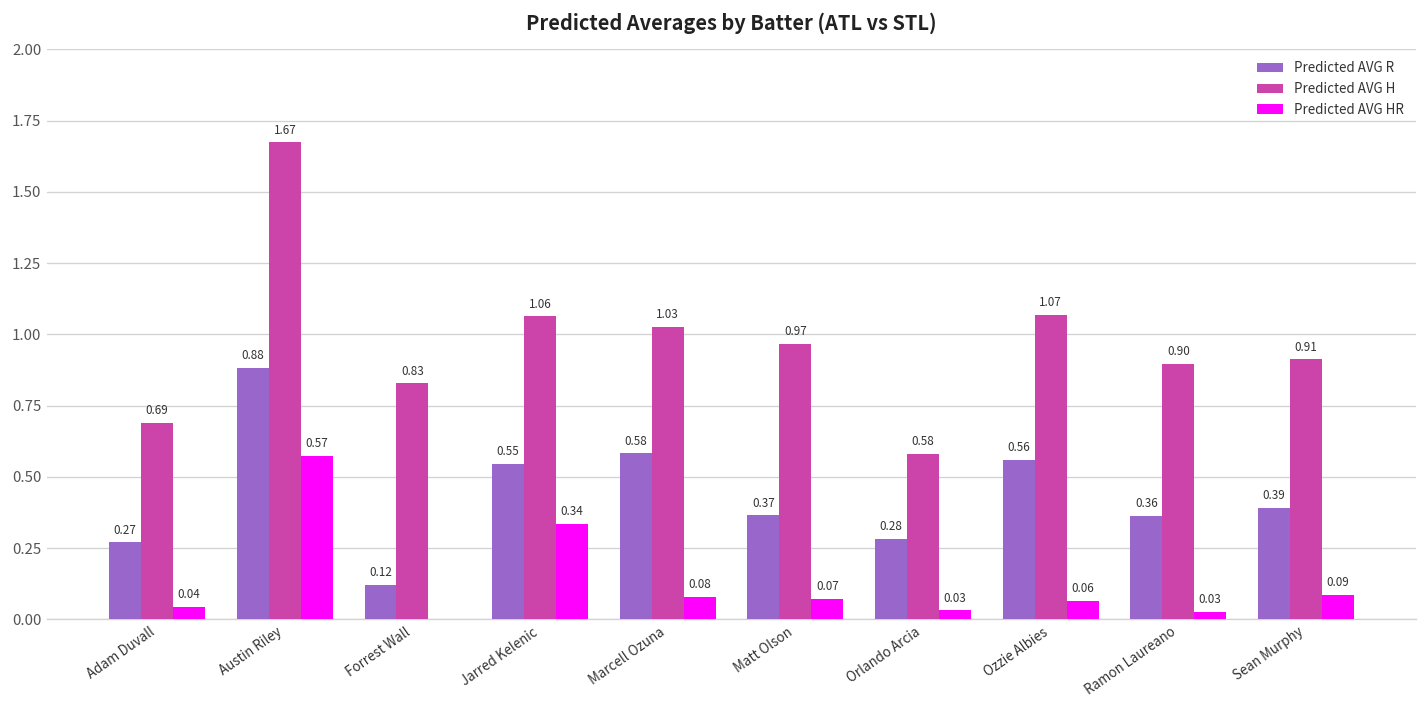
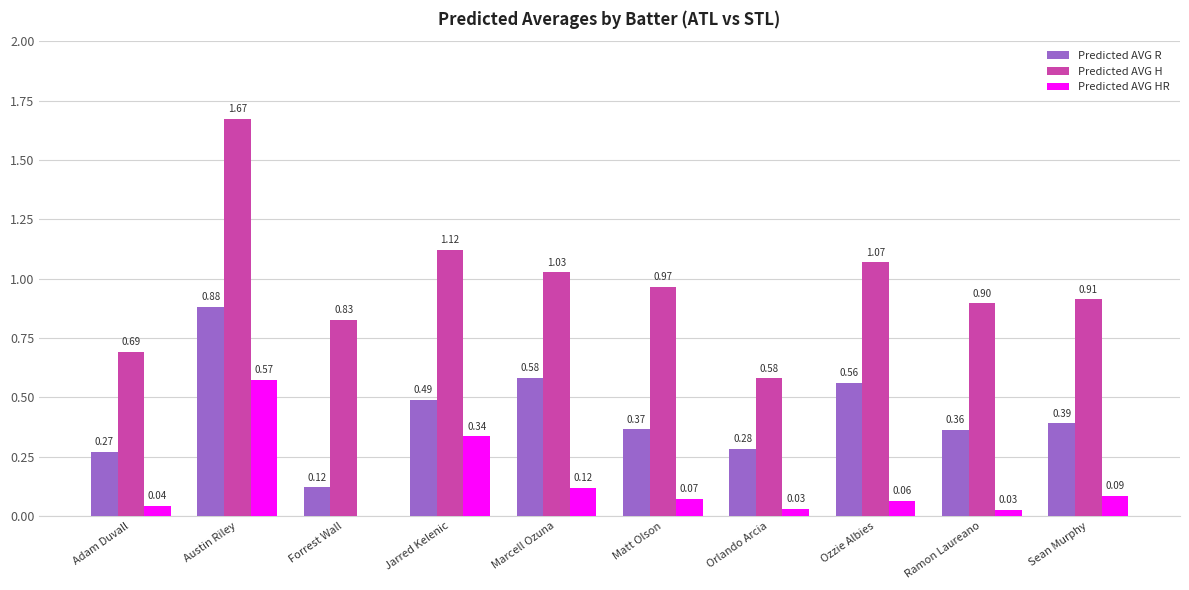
  {
    "Predicted AVG R": {
      "Adam Duvall": 0.27,
      "Austin Riley": 0.88,
      "Forrest Wall": 0.12,
-     "Jarred Kelenic": 0.55,
+     "Jarred Kelenic": 0.49,
      "Marcell Ozuna": 0.58,
      "Matt Olson": 0.37,
      "Orlando Arcia": 0.28,
      "Ozzie Albies": 0.56,
      "Ramon Laureano": 0.36,
      "Sean Murphy": 0.39
    },
    "Predicted AVG H": {
      "Adam Duvall": 0.69,
      "Austin Riley": 1.67,
      "Forrest Wall": 0.83,
-     "Jarred Kelenic": 1.06,
+     "Jarred Kelenic": 1.12,
      "Marcell Ozuna": 1.03,
      "Matt Olson": 0.97,
      "Orlando Arcia": 0.58,
      "Ozzie Albies": 1.07,
      "Ramon Laureano": 0.90,
      "Sean Murphy": 0.91
    },
    "Predicted AVG HR": {
      "Adam Duvall": 0.04,
      "Austin Riley": 0.57,
      "Jarred Kelenic": 0.34,
-     "Marcell Ozuna": 0.08,
+     "Marcell Ozuna": 0.12,
      "Matt Olson": 0.07,
      "Orlando Arcia": 0.03,
      "Ozzie Albies": 0.06,
      "Ramon Laureano": 0.03,
      "Sean Murphy": 0.09
    }
  }
